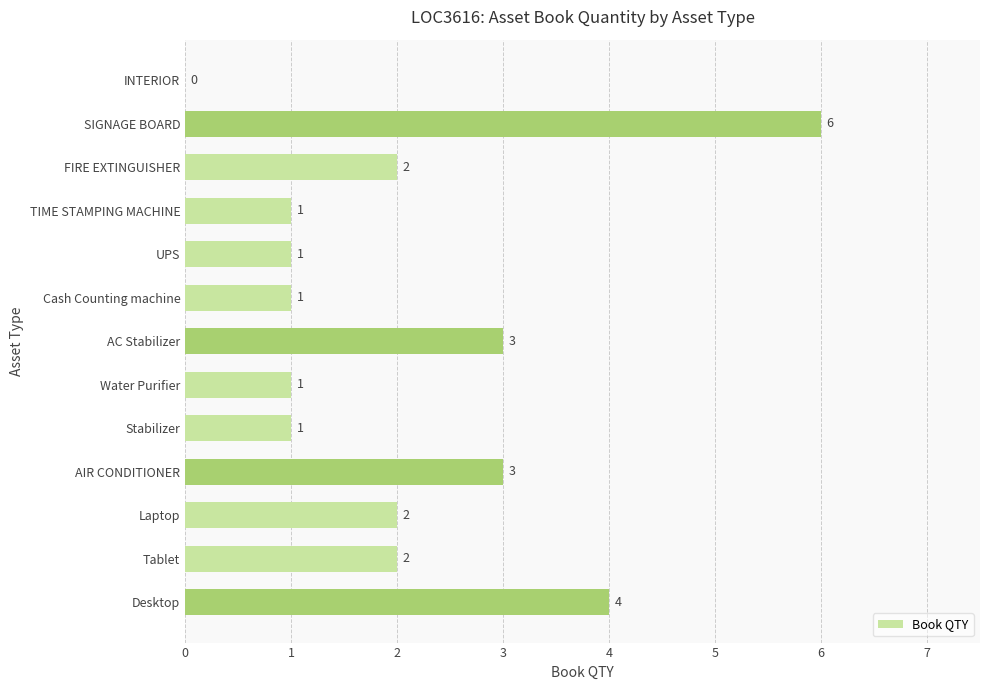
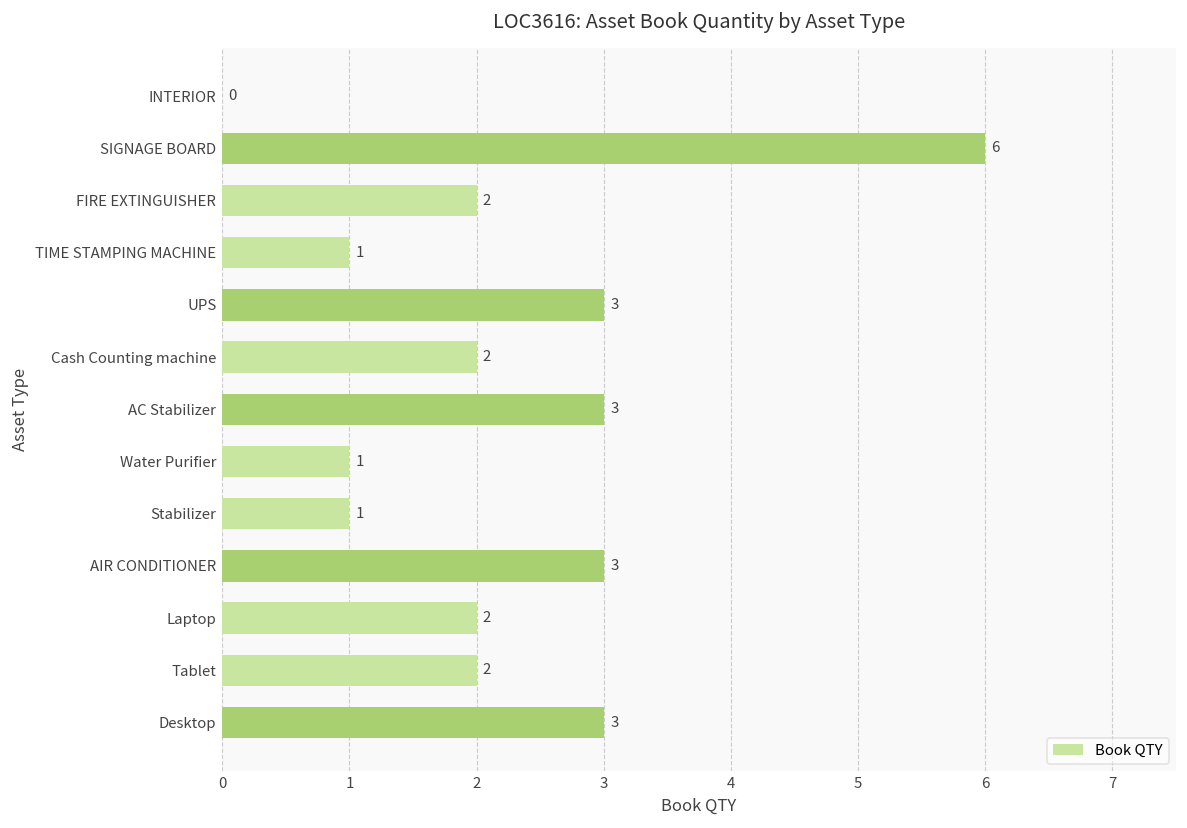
  {
    "INTERIOR": 0,
    "SIGNAGE BOARD": 6,
    "FIRE EXTINGUISHER": 2,
    "TIME STAMPING MACHINE": 1,
-   "UPS": 1,
-   "Cash Counting machine": 1,
+   "UPS": 3,
+   "Cash Counting machine": 2,
    "AC Stabilizer": 3,
    "Water Purifier": 1,
    "Stabilizer": 1,
    "AIR CONDITIONER": 3,
    "Laptop": 2,
    "Tablet": 2,
-   "Desktop": 4
+   "Desktop": 3
  }
